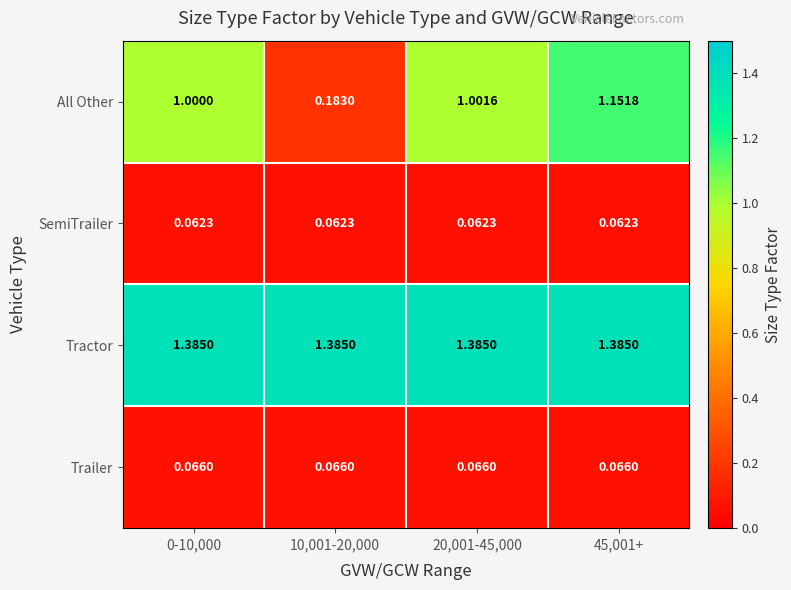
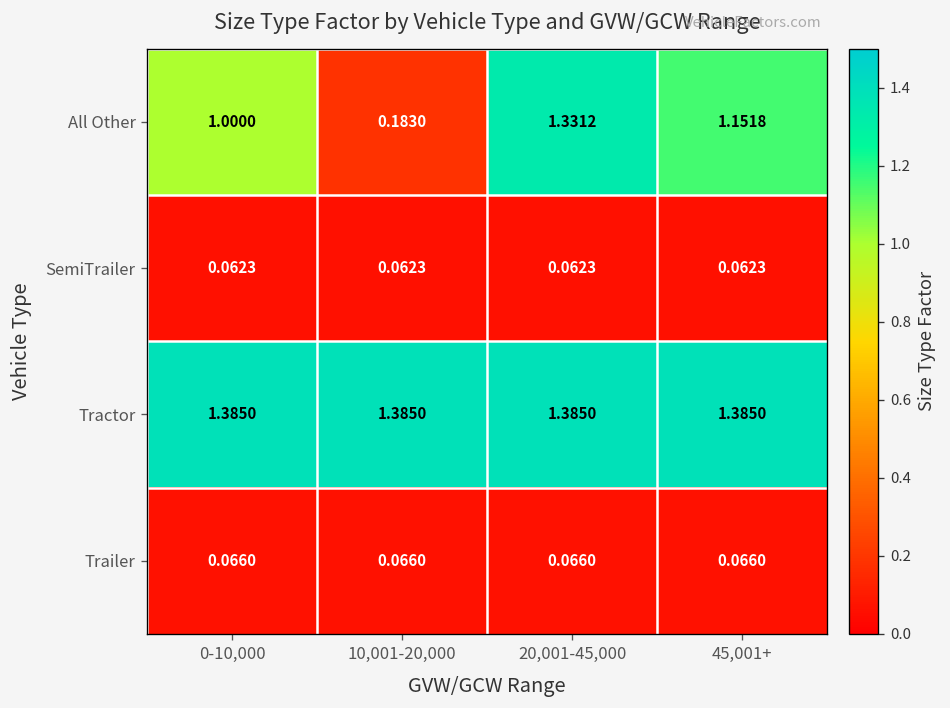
  {
    "All Other": {
      "0-10,000": 1.0000,
      "10,001-20,000": 0.1830,
-     "20,001-45,000": 1.0016,
+     "20,001-45,000": 1.3312,
      "45,001+": 1.1518
    },
    "SemiTrailer": {
      "0-10,000": 0.0623,
      "10,001-20,000": 0.0623,
      "20,001-45,000": 0.0623,
      "45,001+": 0.0623
    },
    "Tractor": {
      "0-10,000": 1.3850,
      "10,001-20,000": 1.3850,
      "20,001-45,000": 1.3850,
      "45,001+": 1.3850
    },
    "Trailer": {
      "0-10,000": 0.0660,
      "10,001-20,000": 0.0660,
      "20,001-45,000": 0.0660,
      "45,001+": 0.0660
    }
  }
